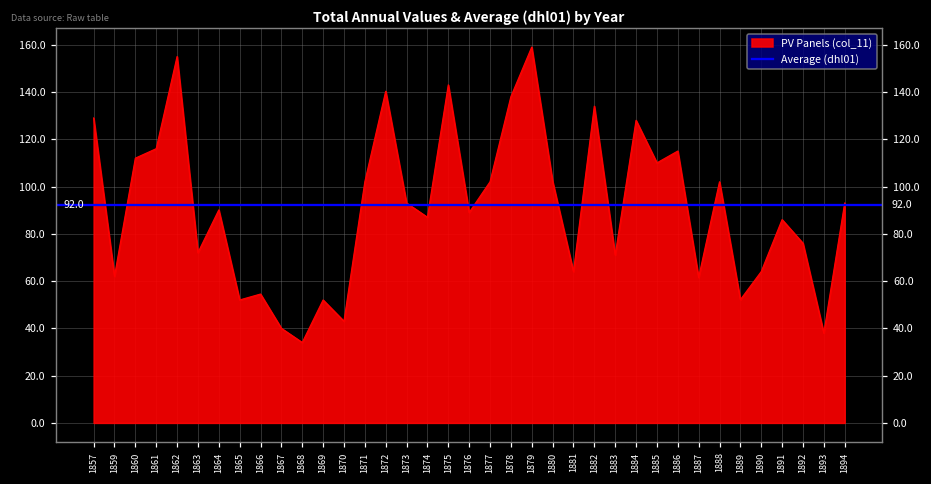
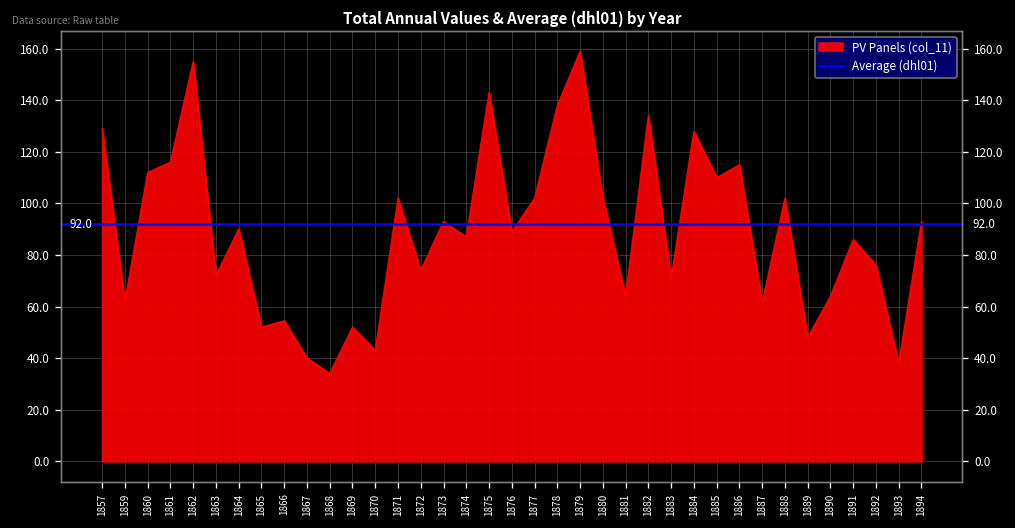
  {
    "1857": 129,
    "1859": 62,
    "1860": 112,
    "1861": 116,
    "1862": 155,
    "1863": 72,
    "1864": 90,
    "1865": 52,
    "1866": 55,
    "1867": 40,
    "1868": 34,
    "1869": 52,
    "1870": 43,
    "1871": 102,
-   "1872": 140,
+   "1872": 74,
    "1873": 93,
    "1874": 87,
    "1875": 143,
    "1876": 89,
    "1877": 102,
    "1878": 138,
    "1879": 159,
    "1880": 102,
    "1881": 64,
    "1882": 134,
    "1883": 71,
    "1884": 128,
    "1885": 110,
    "1886": 115,
    "1887": 62,
    "1888": 102,
-   "1889": 52,
+   "1889": 48,
    "1890": 64,
    "1891": 86,
    "1892": 76,
    "1893": 38,
    "1894": 93
  }
